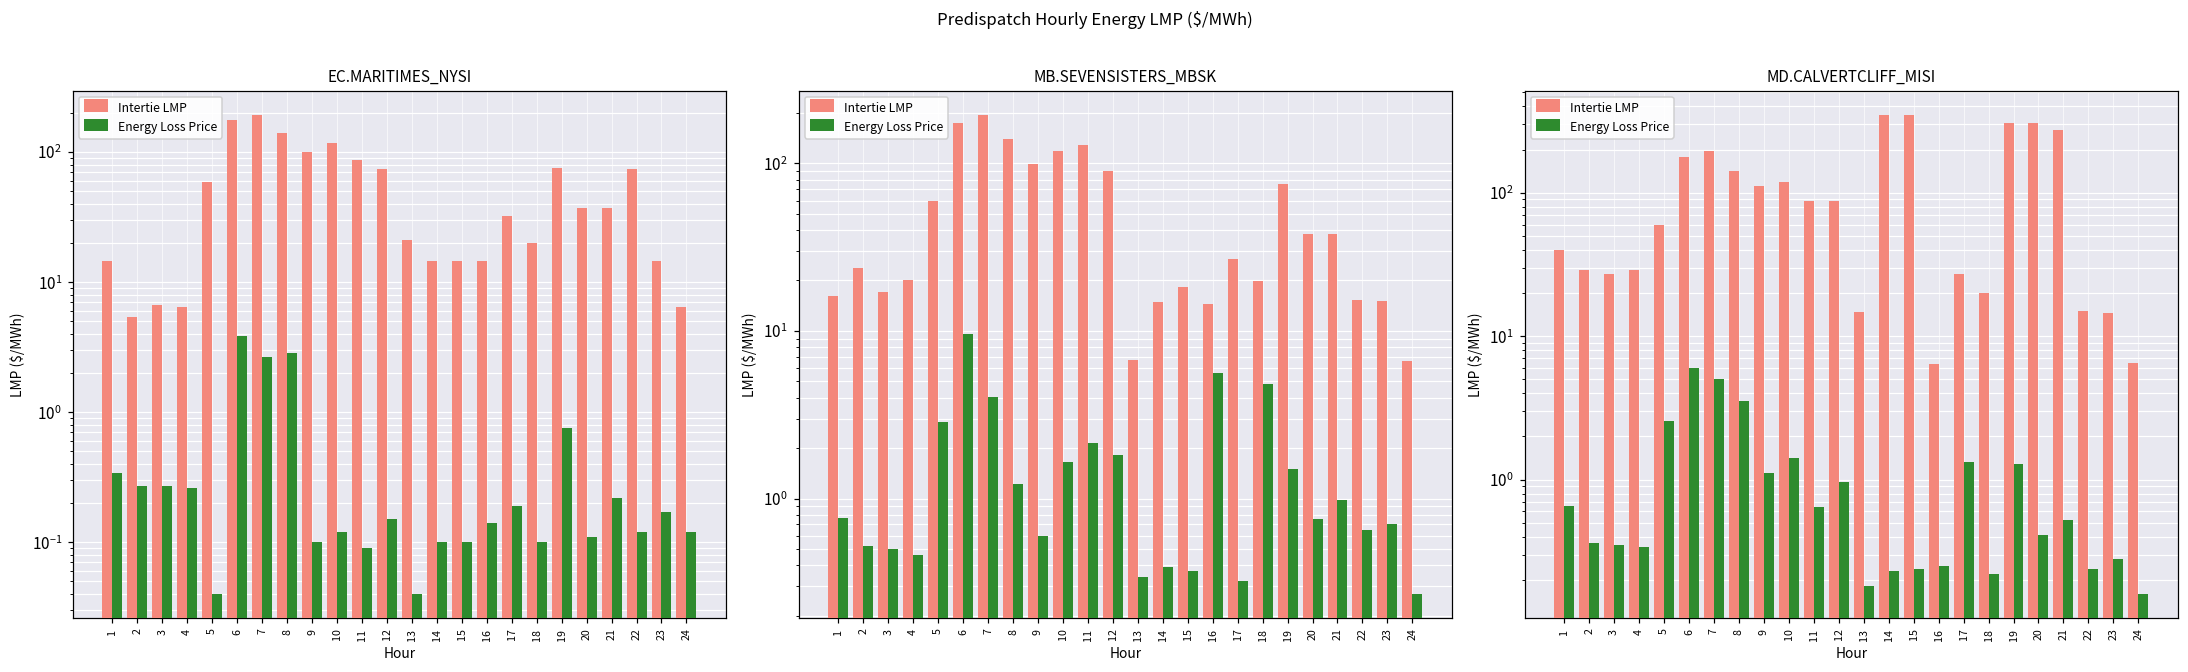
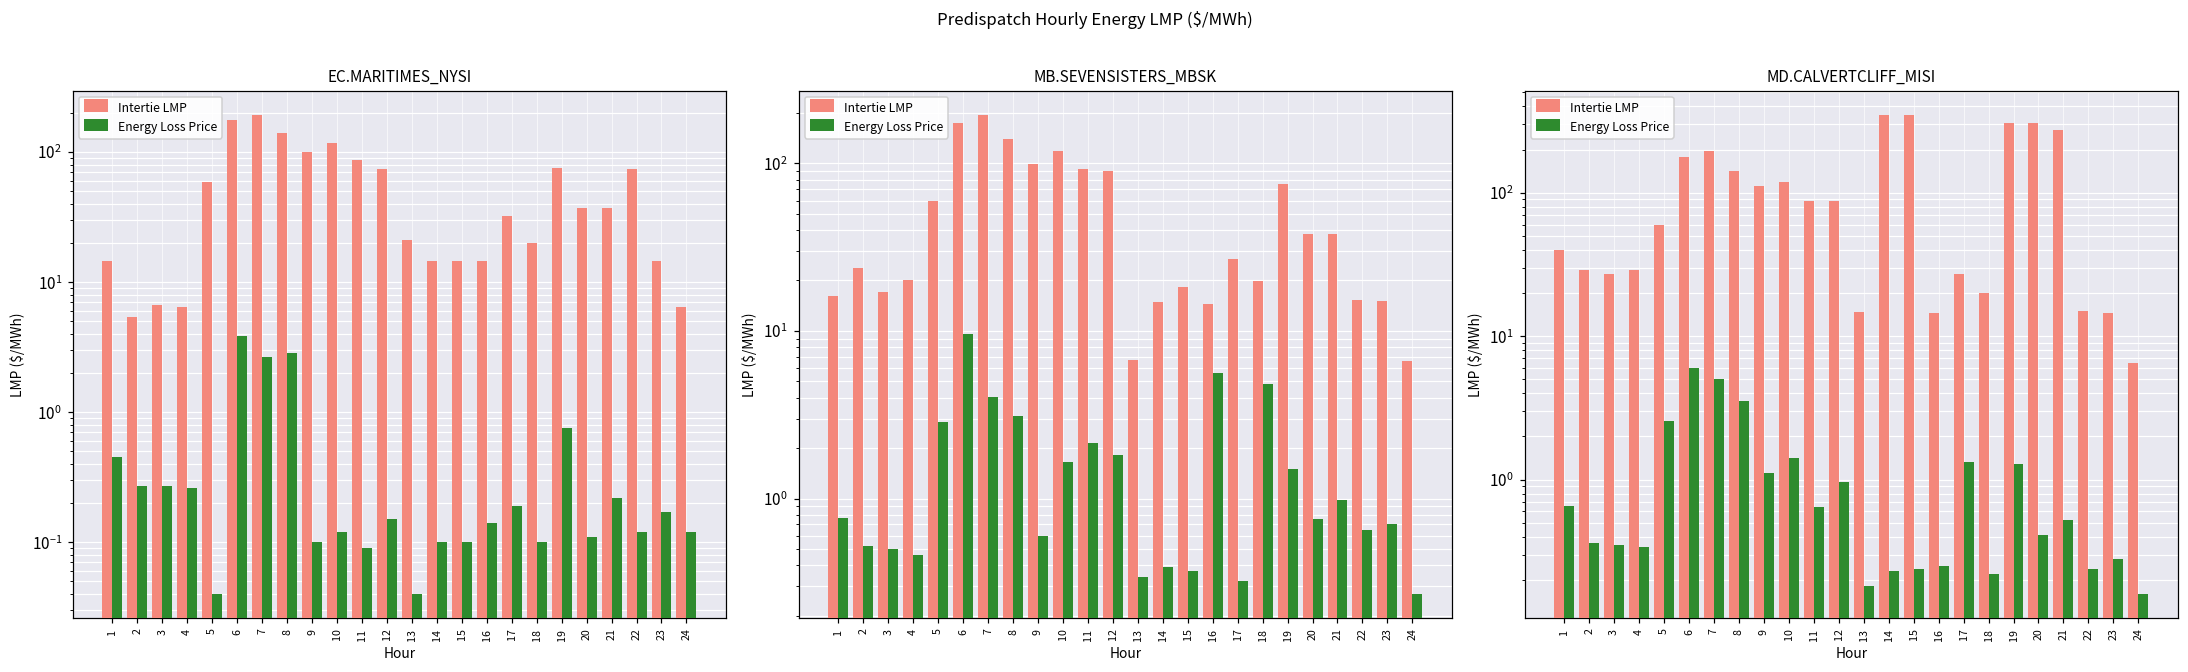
  {
    "EC.MARITIMES_NYSI": {
      "Intertie LMP": {
        "1": 15,
        "2": 5,
        "3": 7,
        "4": 6,
        "5": 60,
        "6": 180,
        "7": 190,
        "8": 140,
        "9": 100,
        "10": 120,
        "11": 90,
        "12": 70,
        "13": 21,
        "14": 15,
        "15": 15,
        "16": 14,
        "17": 32,
        "18": 20,
        "19": 70,
        "20": 37,
        "21": 37,
        "22": 70,
        "23": 14,
        "24": 6
      },
      "Energy Loss Price": {
-       "1": 0.34,
+       "1": 0.45,
        "2": 0.27,
        "3": 0.27,
        "4": 0.26,
        "5": 0.04,
        "6": 3.9,
        "7": 2.6,
        "8": 2.8,
        "9": 0.10,
        "10": 0.12,
        "11": 0.09,
        "12": 0.15,
        "13": 0.04,
        "14": 0.10,
        "15": 0.10,
        "16": 0.14,
        "17": 0.19,
        "18": 0.10,
        "19": 0.8,
        "20": 0.11,
        "21": 0.22,
        "22": 0.12,
        "23": 0.17,
        "24": 0.12
      }
    },
    "MB.SEVENSISTERS_MBSK": {
      "Intertie LMP": {
        "1": 16,
        "2": 24,
        "3": 17,
        "4": 20,
        "5": 60,
        "6": 170,
        "7": 200,
        "8": 140,
        "9": 100,
        "10": 120,
-       "11": 130,
+       "11": 90,
        "12": 90,
        "13": 7,
        "14": 15,
        "15": 18,
        "16": 14,
        "17": 27,
        "18": 20,
        "19": 80,
        "20": 38,
        "21": 38,
        "22": 15,
        "23": 15,
        "24": 7
      },
      "Energy Loss Price": {
        "1": 0.8,
        "2": 0.52,
        "3": 0.5,
        "4": 0.46,
        "5": 2.9,
        "6": 10,
        "7": 4.1,
-       "8": 1.2,
+       "8": 3.1,
        "9": 0.6,
        "10": 1.7,
        "11": 2.1,
        "12": 1.8,
        "13": 0.34,
        "14": 0.4,
        "15": 0.37,
        "16": 5.6,
        "17": 0.32,
        "18": 4.9,
        "19": 1.5,
        "20": 0.8,
        "21": 1.0,
        "22": 0.65,
        "23": 0.7,
        "24": 0.27
      }
    },
    "MD.CALVERTCLIFF_MISI": {
      "Intertie LMP": {
        "1": 40,
        "2": 29,
        "3": 27,
        "4": 29,
        "5": 60,
        "6": 180,
        "7": 200,
        "8": 140,
        "9": 110,
        "10": 120,
        "11": 90,
        "12": 90,
        "13": 15,
        "14": 350,
        "15": 350,
-       "16": 6,
+       "16": 15,
        "17": 27,
        "18": 20,
        "19": 310,
        "20": 310,
        "21": 280,
        "22": 15,
        "23": 15,
        "24": 7
      },
      "Energy Loss Price": {
        "1": 0.7,
        "2": 0.36,
        "3": 0.35,
        "4": 0.34,
        "5": 2.6,
        "6": 6,
        "7": 5,
        "8": 3.5,
        "9": 1.1,
        "10": 1.4,
        "11": 0.6,
        "12": 1,
        "13": 0.18,
        "14": 0.23,
        "15": 0.24,
        "16": 0.25,
        "17": 1.3,
        "18": 0.22,
        "19": 1.3,
        "20": 0.41,
        "21": 0.52,
        "22": 0.24,
        "23": 0.28,
        "24": 0.16
      }
    }
  }
